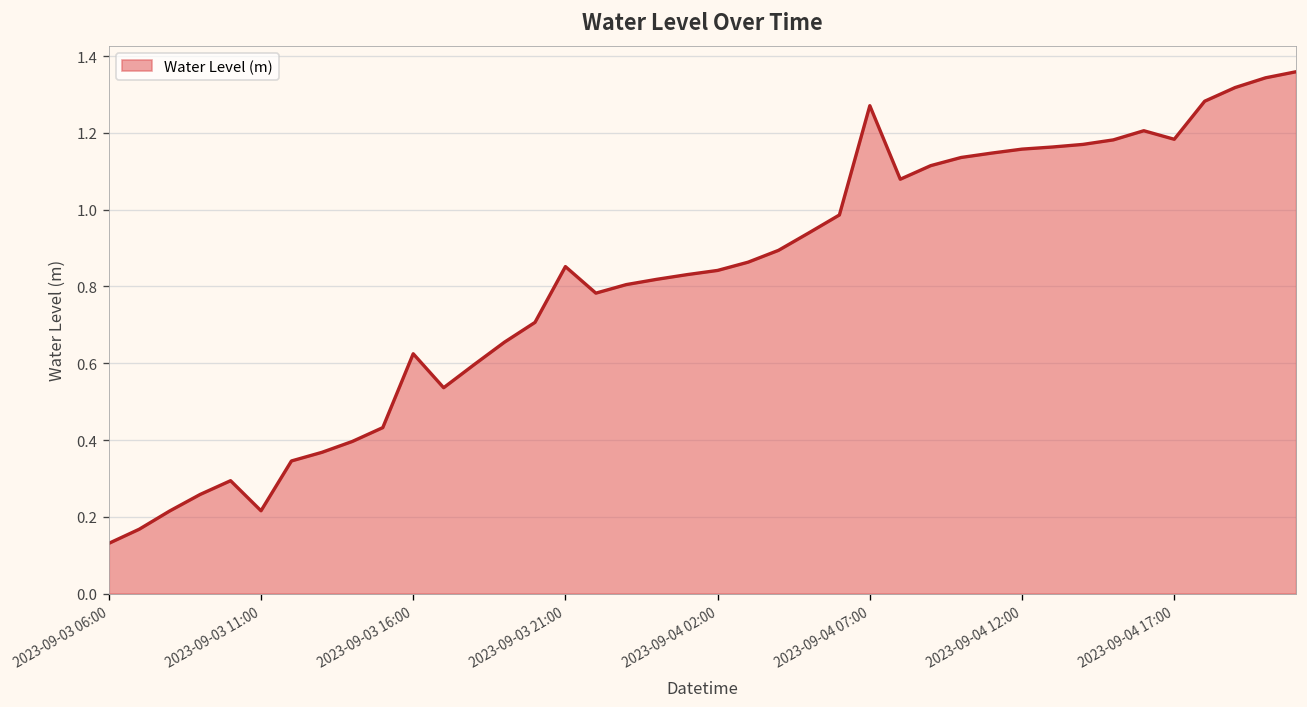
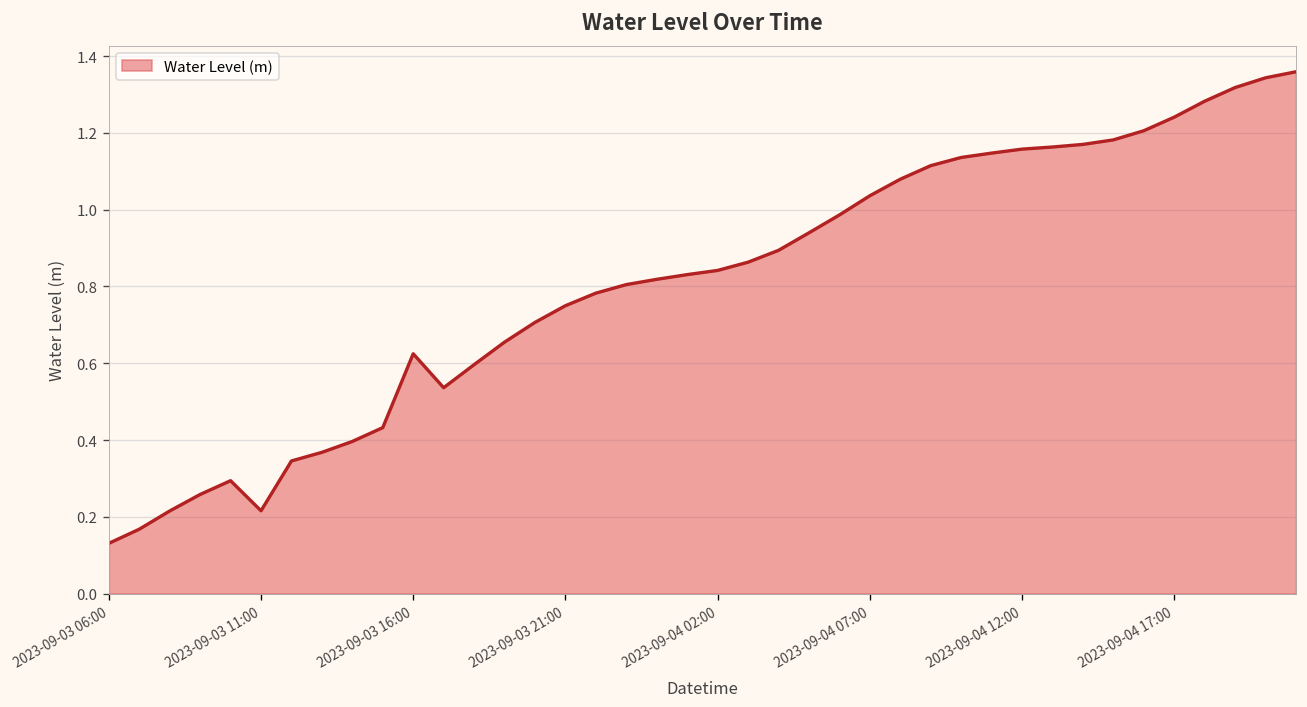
  {
    "2023-09-03 06:00": 0.13,
    "2023-09-03 11:00": 0.22,
    "2023-09-03 16:00": 0.62,
-   "2023-09-03 21:00": 0.85,
+   "2023-09-03 21:00": 0.75,
    "2023-09-04 02:00": 0.84,
-   "2023-09-04 07:00": 1.27,
+   "2023-09-04 07:00": 1.04,
    "2023-09-04 12:00": 1.16,
-   "2023-09-04 17:00": 1.18
+   "2023-09-04 17:00": 1.24
  }
